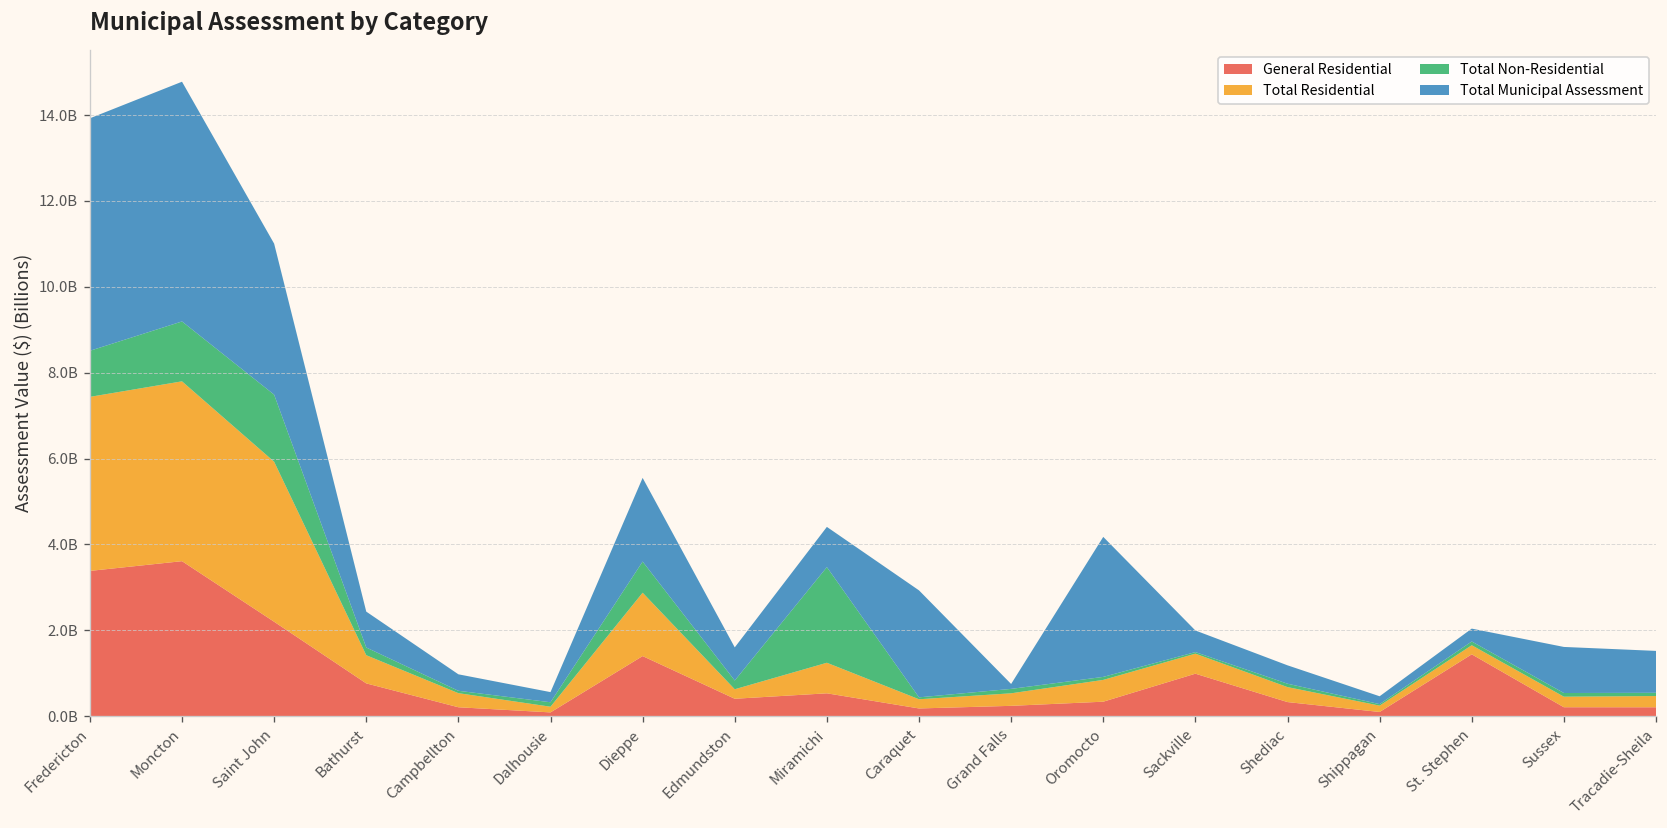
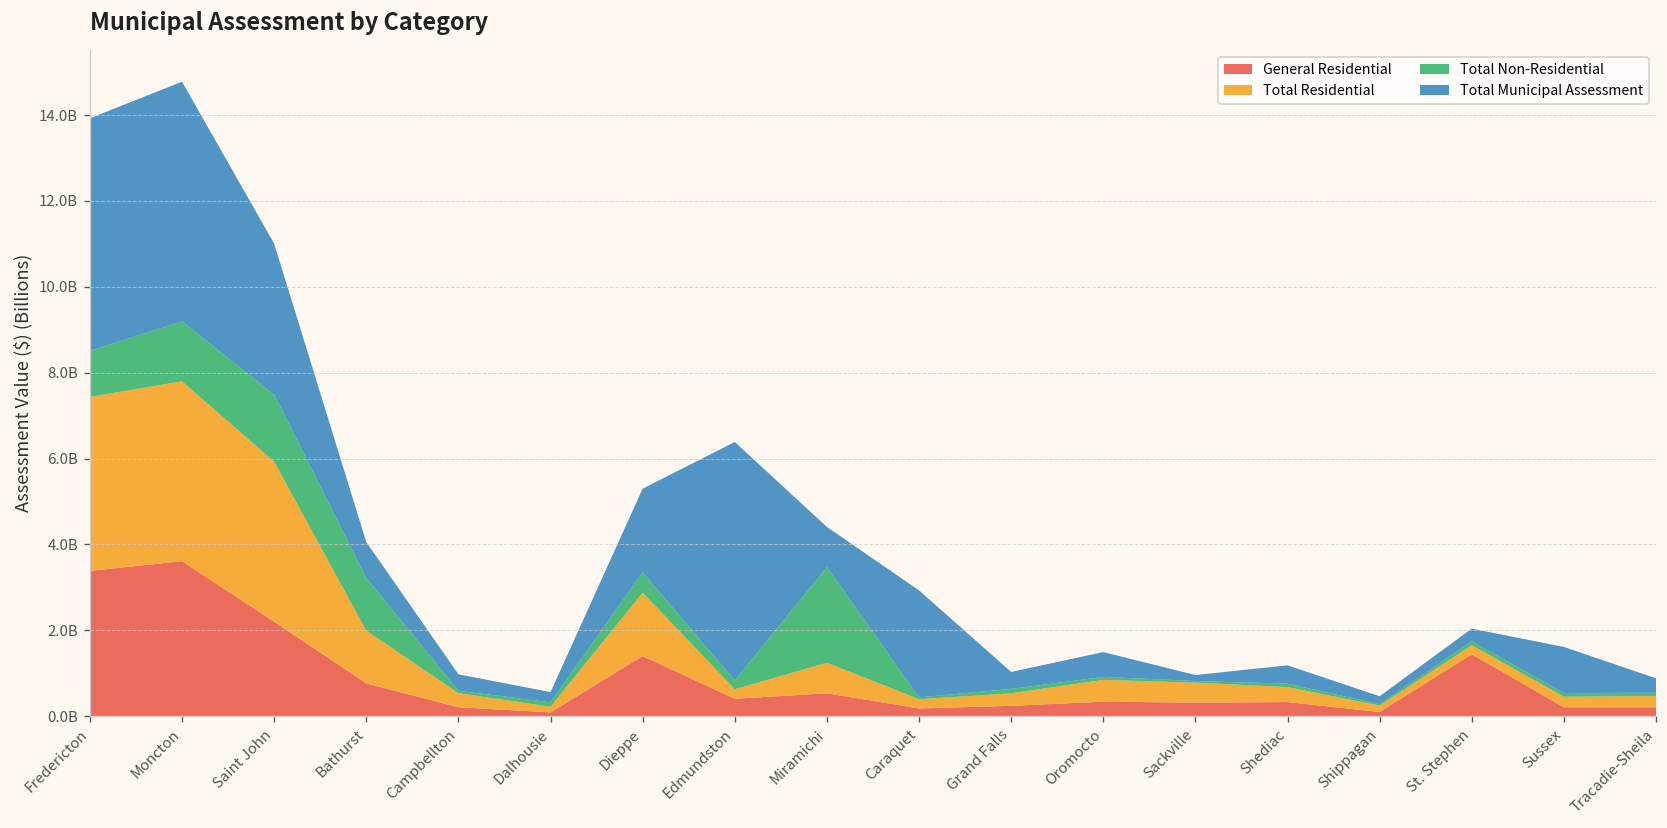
  {
    "General Residential": {
      "Fredericton": 3400000000,
      "Moncton": 3600000000,
      "Saint John": 2200000000,
      "Bathurst": 800000000,
      "Campbellton": 200000000,
      "Dalhousie": 100000000,
      "Dieppe": 1400000000,
      "Edmundston": 400000000,
      "Miramichi": 500000000,
      "Caraquet": 200000000,
      "Grand Falls": 200000000,
      "Oromocto": 300000000,
-     "Sackville": 1000000000,
+     "Sackville": 300000000,
      "Shediac": 300000000,
      "Shippagan": 100000000,
      "St. Stephen": 1400000000,
      "Sussex": 200000000,
      "Tracadie-Sheila": 200000000
    },
    "Total Residential": {
      "Fredericton": 4100000000,
      "Moncton": 4200000000,
      "Saint John": 3700000000,
-     "Bathurst": 700000000,
+     "Bathurst": 1200000000,
      "Dalhousie": 100000000,
      "Dieppe": 1500000000,
      "Edmundston": 200000000,
      "Miramichi": 700000000,
      "Grand Falls": 300000000,
      "Shediac": 300000000,
      "St. Stephen": 200000000,
      "Sussex": 200000000,
      "Tracadie-Sheila": 300000000
    },
    "Total Non-Residential": {
      "Fredericton": 1100000000,
      "Moncton": 1400000000,
      "Saint John": 1600000000,
-     "Bathurst": 200000000,
+     "Bathurst": 1200000000,
      "Dalhousie": 100000000,
-     "Dieppe": 700000000,
+     "Dieppe": 500000000,
      "Edmundston": 200000000,
      "Miramichi": 2200000000,
      "Grand Falls": 100000000,
      "Shediac": 100000000,
      "St. Stephen": 100000000,
      "Sussex": 100000000,
      "Tracadie-Sheila": 100000000
    },
    "Total Municipal Assessment": {
      "Fredericton": 5400000000,
      "Moncton": 5600000000,
      "Saint John": 3500000000,
      "Bathurst": 800000000,
      "Campbellton": 400000000,
      "Dalhousie": 200000000,
      "Dieppe": 1900000000,
-     "Edmundston": 800000000,
+     "Edmundston": 5600000000,
      "Miramichi": 900000000,
      "Caraquet": 2500000000,
-     "Grand Falls": 100000000,
-     "Oromocto": 3300000000,
-     "Sackville": 500000000,
+     "Grand Falls": 400000000,
+     "Oromocto": 600000000,
+     "Sackville": 100000000,
      "Shediac": 400000000,
      "Shippagan": 200000000,
      "St. Stephen": 300000000,
      "Sussex": 1100000000,
-     "Tracadie-Sheila": 1000000000
+     "Tracadie-Sheila": 300000000
    }
  }
